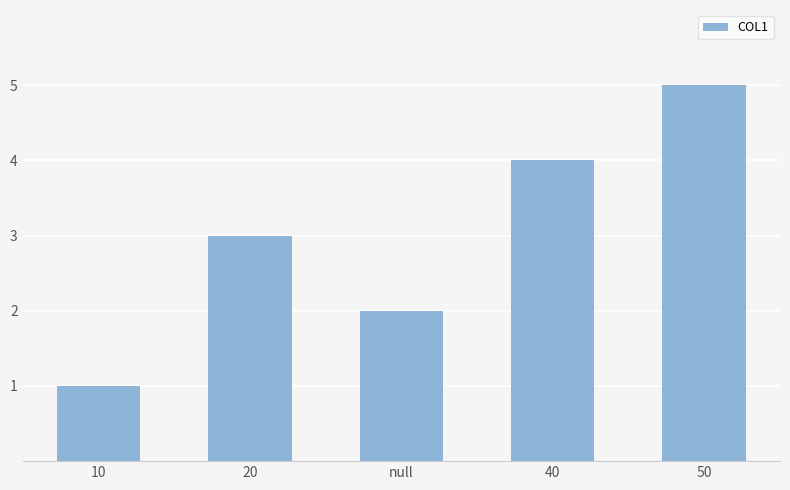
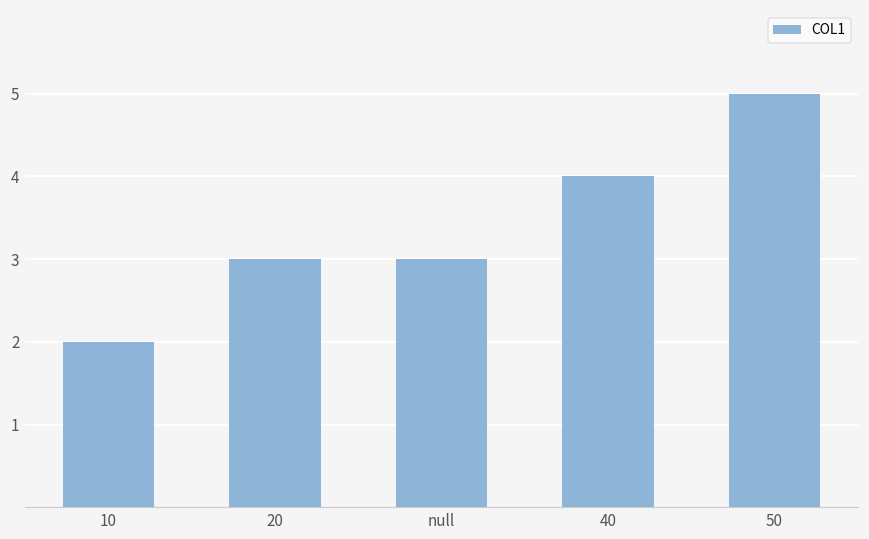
  {
-   "10": 1,
+   "10": 2,
    "20": 3,
-   "null": 2,
+   "null": 3,
    "40": 4,
    "50": 5
  }
